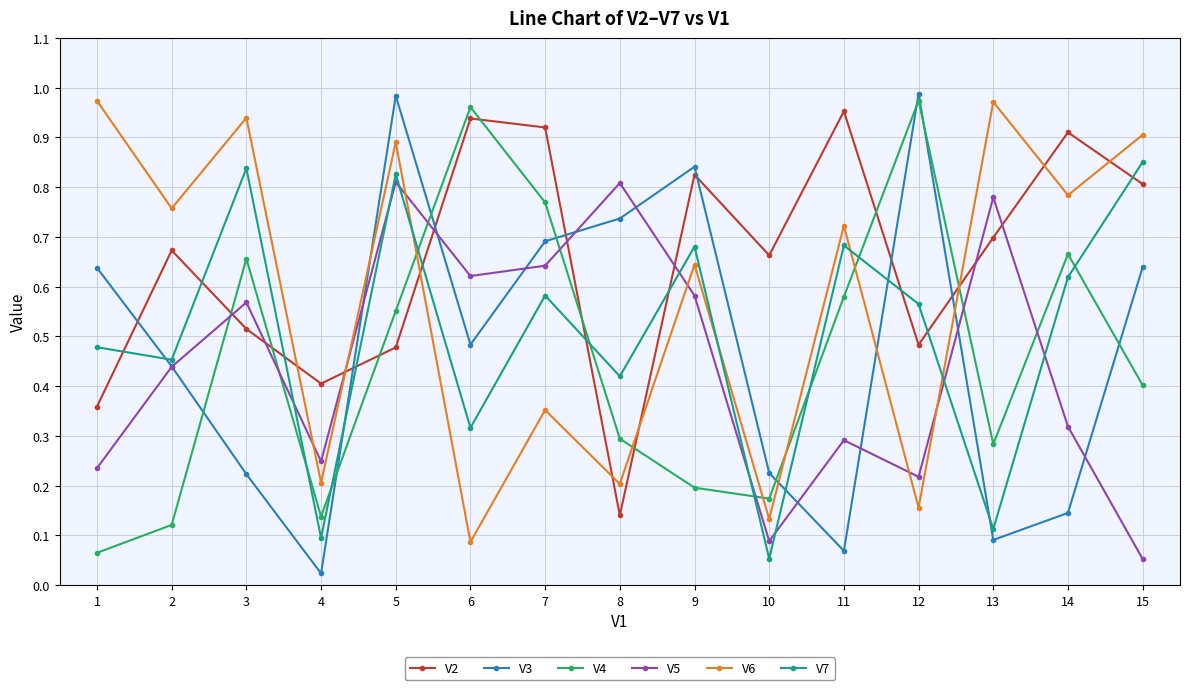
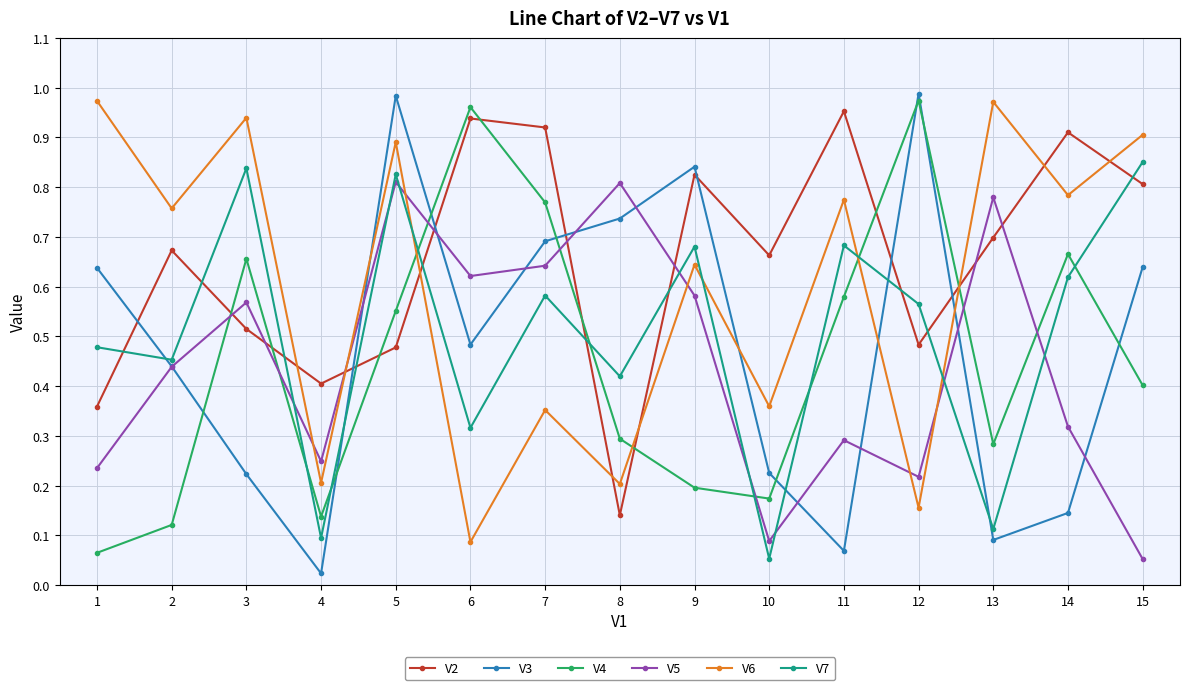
  {
    "V2": {
      "1": 0.36,
      "2": 0.67,
      "3": 0.51,
      "4": 0.41,
      "5": 0.48,
      "6": 0.94,
      "7": 0.92,
      "8": 0.14,
      "9": 0.83,
      "10": 0.66,
      "11": 0.95,
      "12": 0.48,
      "13": 0.70,
      "14": 0.91,
      "15": 0.81
    },
    "V3": {
      "1": 0.64,
      "3": 0.22,
      "4": 0.02,
      "5": 0.98,
      "6": 0.48,
      "7": 0.69,
      "8": 0.74,
      "9": 0.84,
      "10": 0.23,
      "11": 0.07,
      "12": 0.99,
      "13": 0.09,
      "14": 0.15,
      "15": 0.64
    },
    "V5": {
      "1": 0.24,
      "3": 0.57,
      "4": 0.25,
      "5": 0.81,
      "6": 0.62,
      "7": 0.64,
      "8": 0.81,
      "9": 0.58,
      "10": 0.09,
      "11": 0.29,
      "12": 0.22,
      "13": 0.78,
      "14": 0.32,
      "15": 0.05
    },
    "V6": {
      "1": 0.97,
      "2": 0.76,
      "3": 0.94,
      "4": 0.21,
      "5": 0.89,
      "6": 0.09,
      "7": 0.35,
      "8": 0.20,
      "9": 0.64,
-     "10": 0.13,
-     "11": 0.72,
+     "10": 0.36,
+     "11": 0.77,
      "12": 0.16,
      "13": 0.97,
      "14": 0.78,
      "15": 0.91
    }
  }
